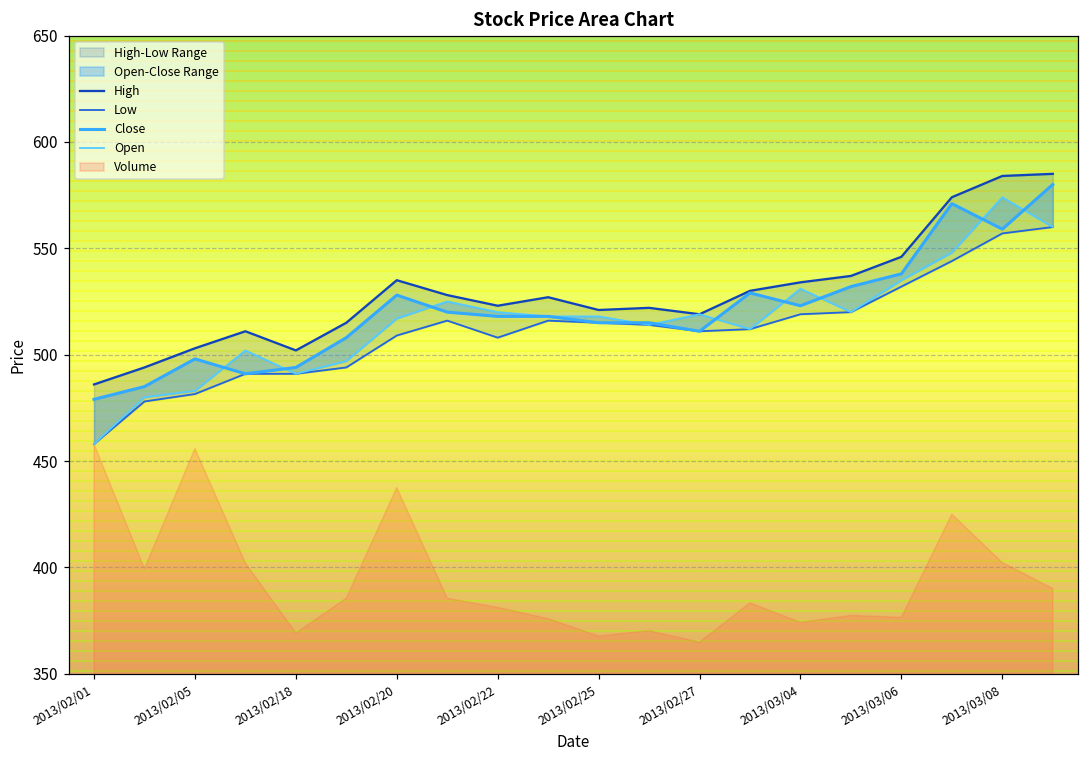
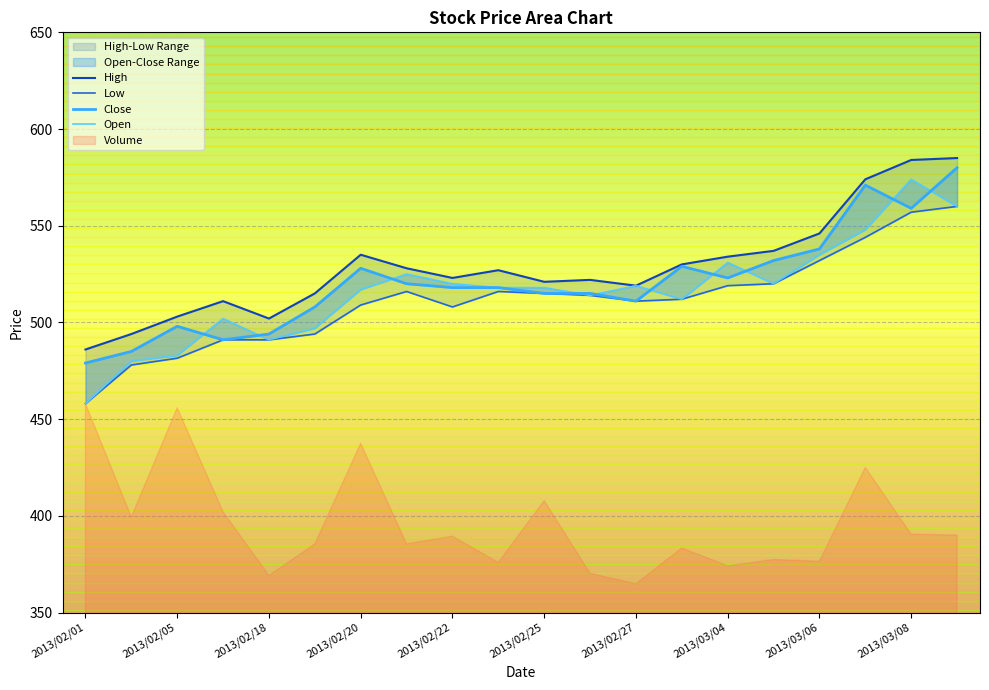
  {
    "Volume": {
      "2013/02/05": 456,
      "2013/02/18": 369,
      "2013/02/20": 437,
-     "2013/02/22": 381,
-     "2013/02/25": 368,
+     "2013/02/22": 389,
+     "2013/02/25": 408,
      "2013/02/27": 365,
      "2013/03/04": 374,
      "2013/03/06": 376,
-     "2013/03/08": 402
+     "2013/03/08": 390
    }
  }
